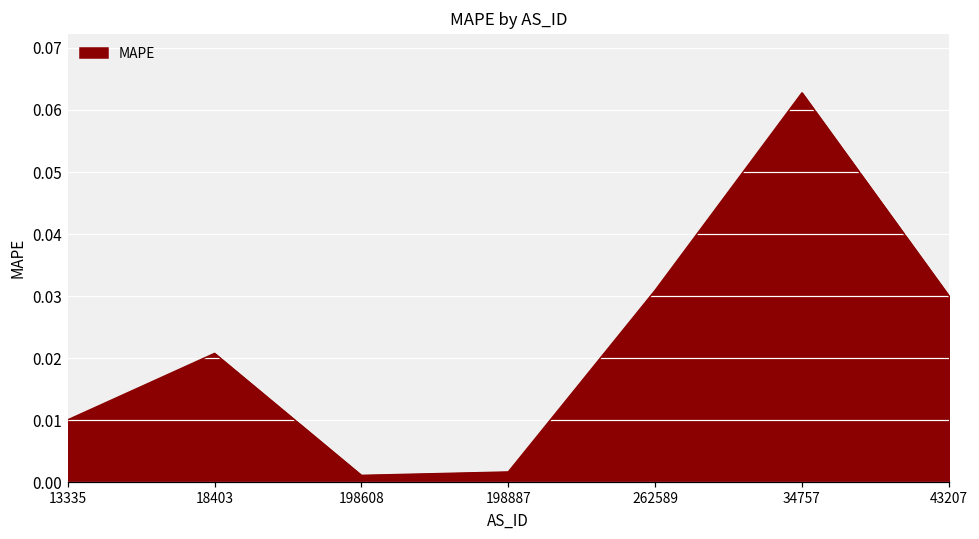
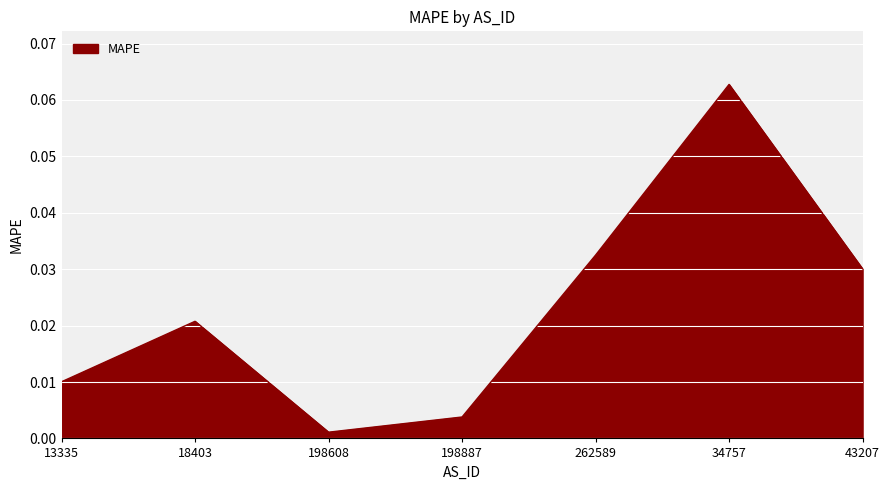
  {
    "13335": 0.010,
    "18403": 0.021,
    "198608": 0.001,
-   "198887": 0.002,
-   "262589": 0.031,
+   "198887": 0.004,
+   "262589": 0.032,
    "34757": 0.063,
    "43207": 0.030
  }
